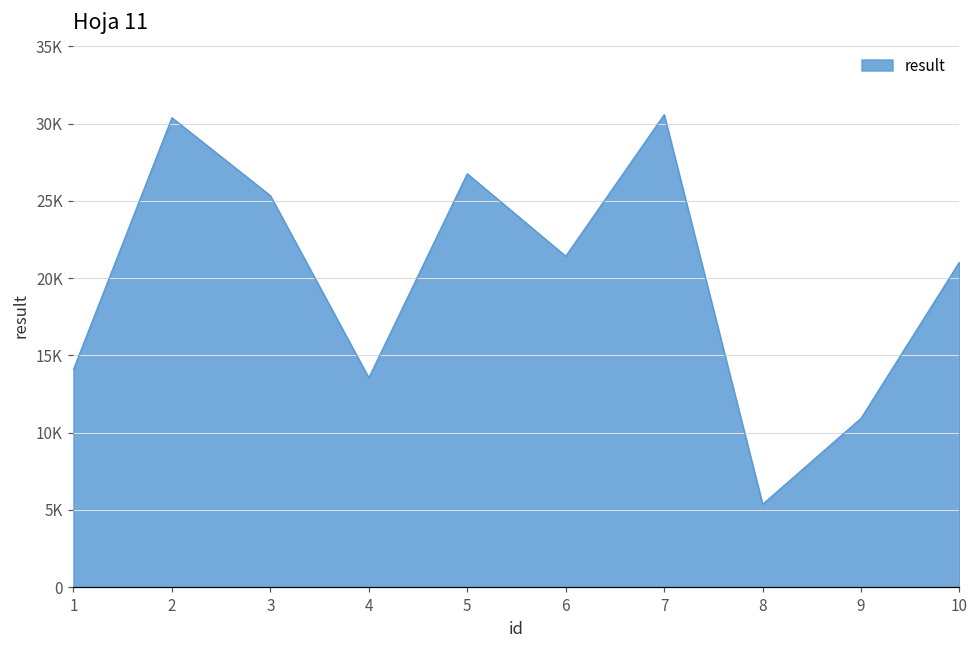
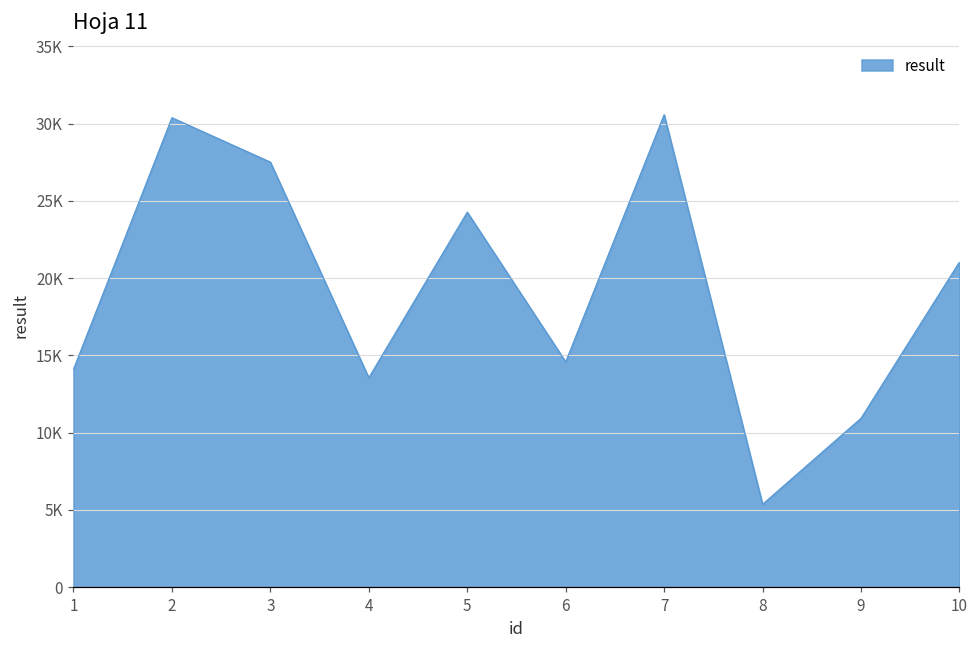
  {
    "1": 14100,
    "2": 30400,
-   "3": 25300,
+   "3": 27500,
    "4": 13500,
-   "5": 26800,
-   "6": 21400,
+   "5": 24300,
+   "6": 14600,
    "7": 30600,
    "8": 5400,
    "9": 10900,
    "10": 21000
  }
